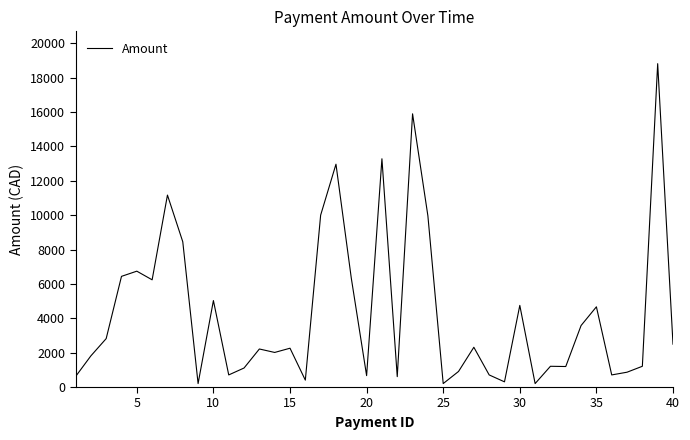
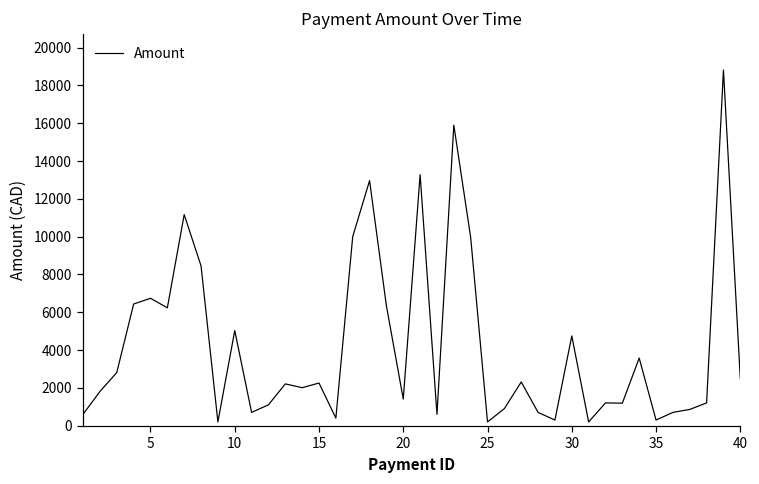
  {
    "5": 6700,
    "10": 5000,
    "15": 2300,
-   "20": 700,
+   "20": 1400,
    "25": 200,
    "30": 4700,
-   "35": 4700,
+   "35": 300,
    "40": 2500
  }
